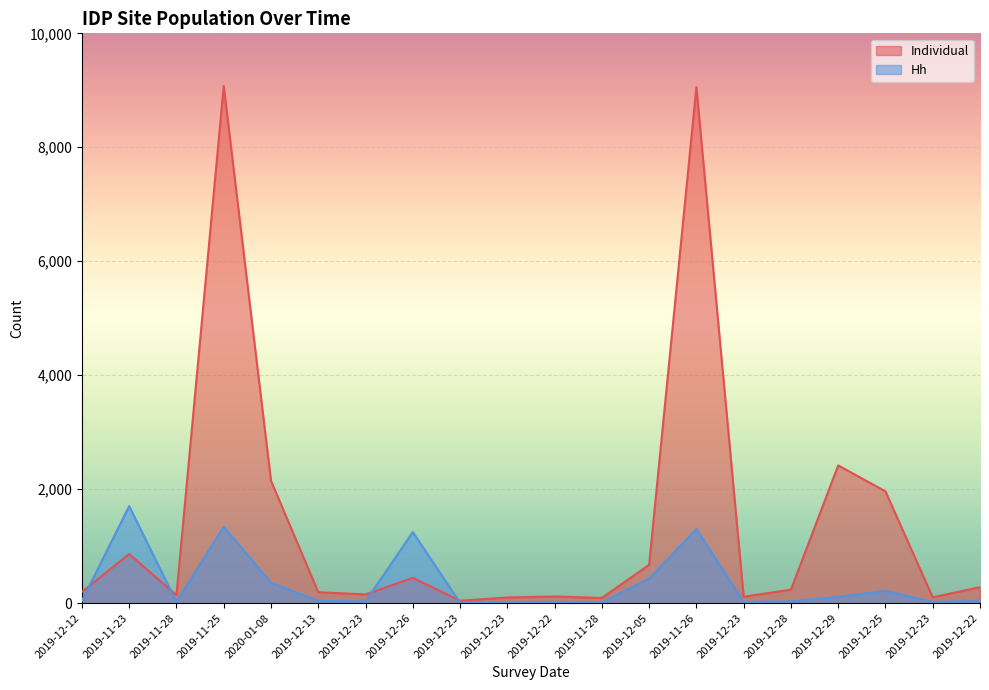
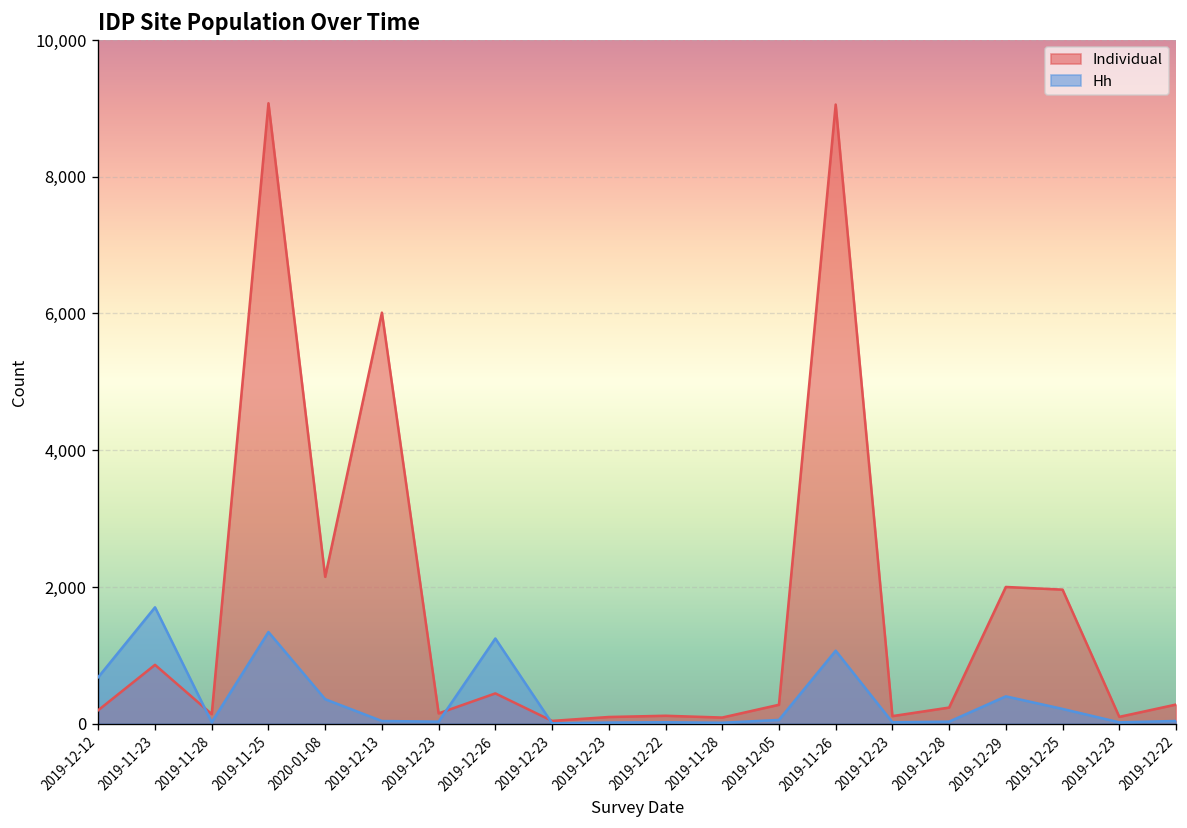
  {
    "Individual": {
      "2019-12-12": "200",
      "2019-11-23": "900",
      "2019-11-25": "9,100",
      "2020-01-08": "2,100",
-     "2019-12-13": "200",
+     "2019-12-13": "6,000",
      "2019-12-26": "400",
-     "2019-12-05": "700",
+     "2019-12-05": "300",
      "2019-11-26": "9,100",
      "2019-12-28": "200",
-     "2019-12-29": "2,400",
+     "2019-12-29": "2,000",
      "2019-12-25": "2,000"
    },
    "Hh": {
-     "2019-12-12": "0",
+     "2019-12-12": "700",
      "2019-11-23": "1,700",
      "2019-11-25": "1,300",
      "2020-01-08": "400",
      "2019-12-13": "0",
      "2019-12-26": "1,200",
-     "2019-12-05": "400",
-     "2019-11-26": "1,300",
+     "2019-12-05": "100",
+     "2019-11-26": "1,100",
      "2019-12-28": "0",
-     "2019-12-29": "100",
+     "2019-12-29": "400",
      "2019-12-25": "200"
    }
  }
